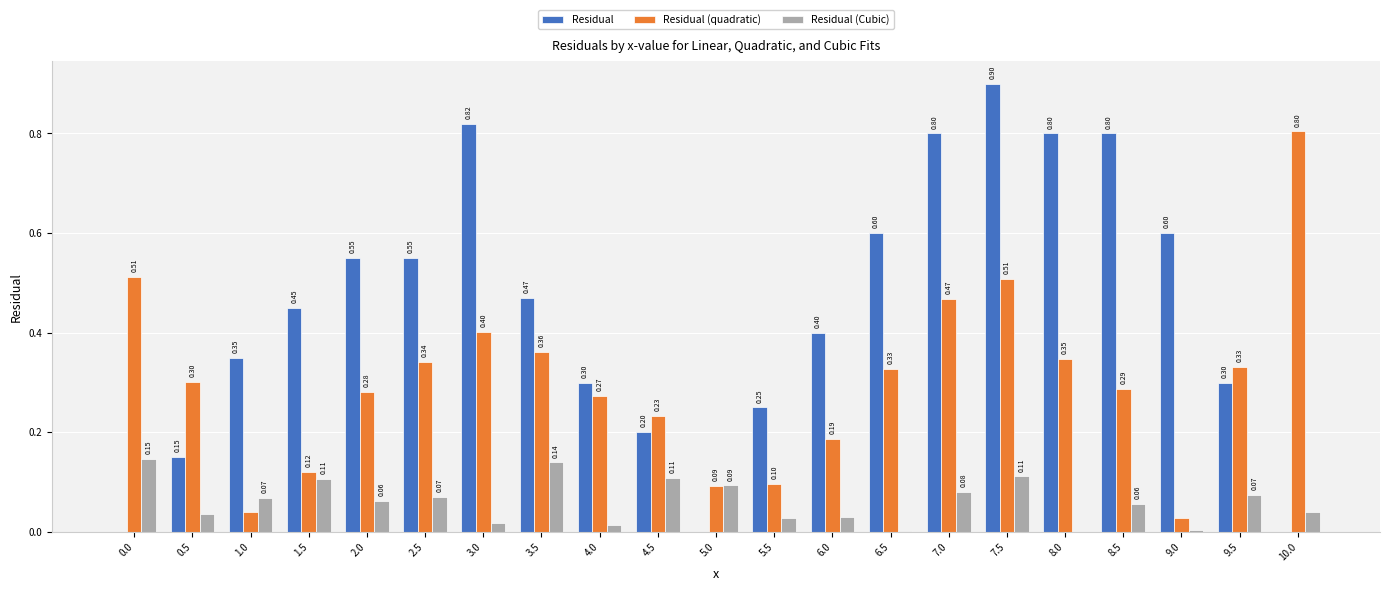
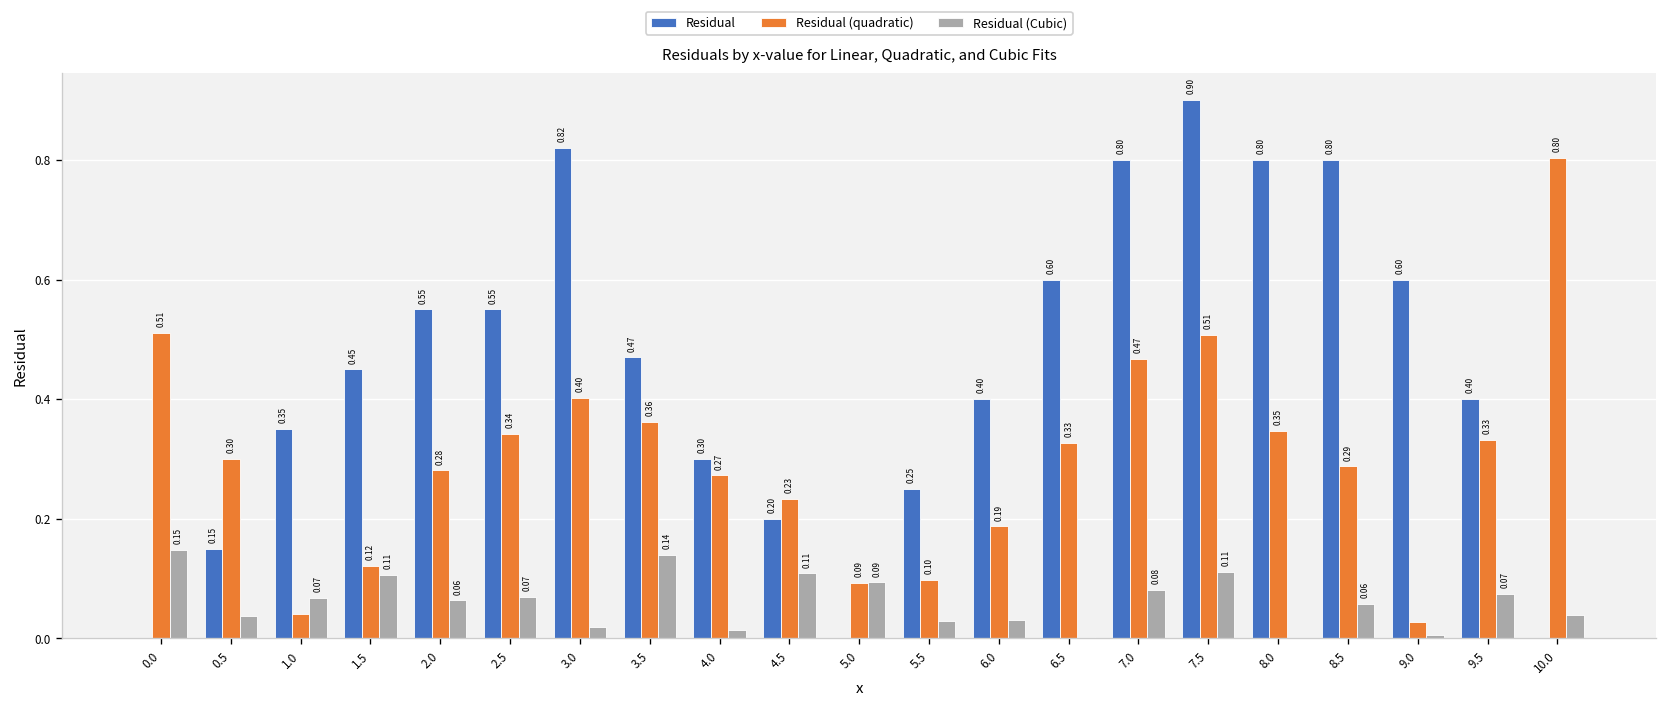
  {
    "Residual": {
      "0.5": 0.15,
      "1.0": 0.35,
      "1.5": 0.45,
      "2.0": 0.55,
      "2.5": 0.55,
      "3.0": 0.82,
      "3.5": 0.47,
      "4.0": 0.30,
      "4.5": 0.20,
      "5.5": 0.25,
      "6.0": 0.40,
      "6.5": 0.60,
      "7.0": 0.80,
      "7.5": 0.90,
      "8.0": 0.80,
      "8.5": 0.80,
      "9.0": 0.60,
-     "9.5": 0.30
+     "9.5": 0.40
    },
    "Residual (quadratic)": {
      "0.0": 0.51,
      "0.5": 0.30,
      "1.5": 0.12,
      "2.0": 0.28,
      "2.5": 0.34,
      "3.0": 0.40,
      "3.5": 0.36,
      "4.0": 0.27,
      "4.5": 0.23,
      "5.0": 0.09,
      "5.5": 0.10,
      "6.0": 0.19,
      "6.5": 0.33,
      "7.0": 0.47,
      "7.5": 0.51,
      "8.0": 0.35,
      "8.5": 0.29,
      "9.5": 0.33,
      "10.0": 0.80
    },
    "Residual (Cubic)": {
      "0.0": 0.15,
      "1.0": 0.07,
      "1.5": 0.11,
      "2.0": 0.06,
      "2.5": 0.07,
      "3.5": 0.14,
      "4.5": 0.11,
      "5.0": 0.09,
      "7.0": 0.08,
      "7.5": 0.11,
      "8.5": 0.06,
      "9.5": 0.07
    }
  }
